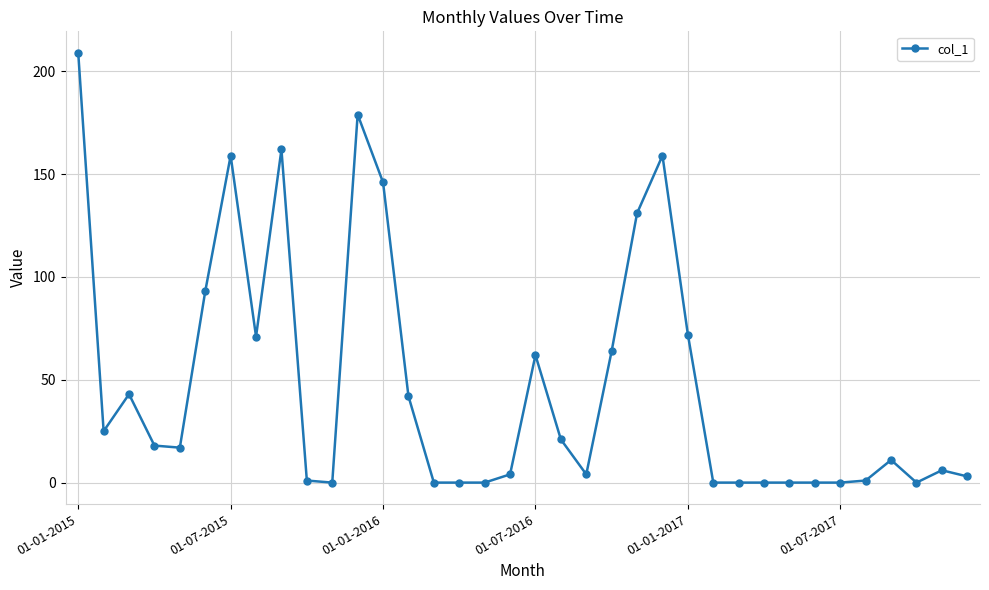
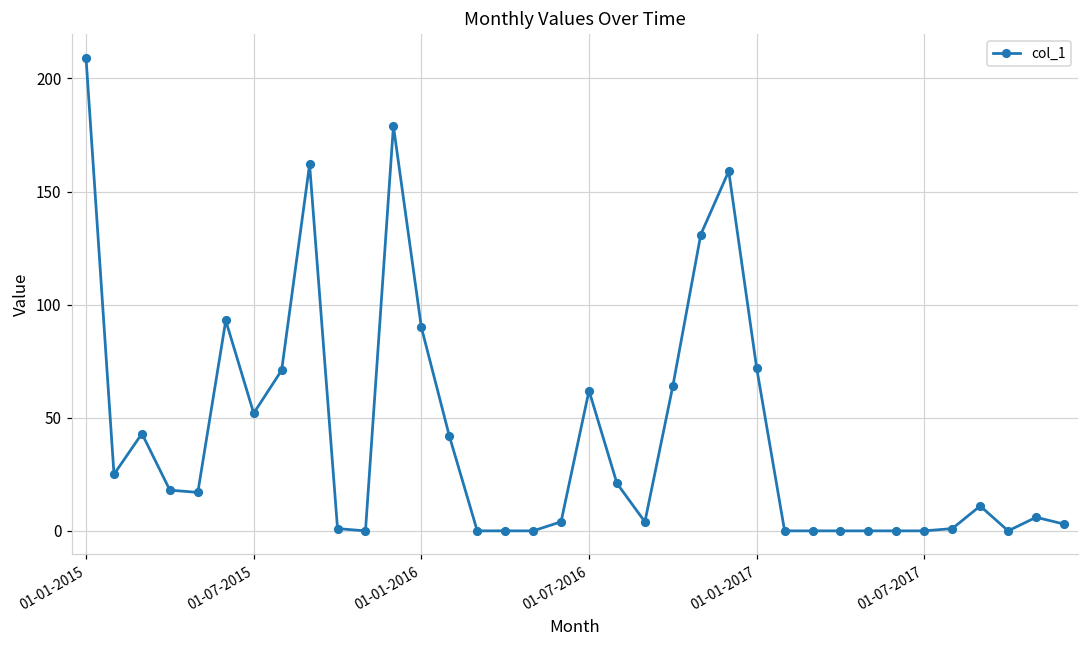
  {
    "01-01-2015": 209,
-   "01-07-2015": 159,
-   "01-01-2016": 146,
+   "01-07-2015": 52,
+   "01-01-2016": 90,
    "01-07-2016": 62,
    "01-01-2017": 72,
    "01-07-2017": 0
  }
